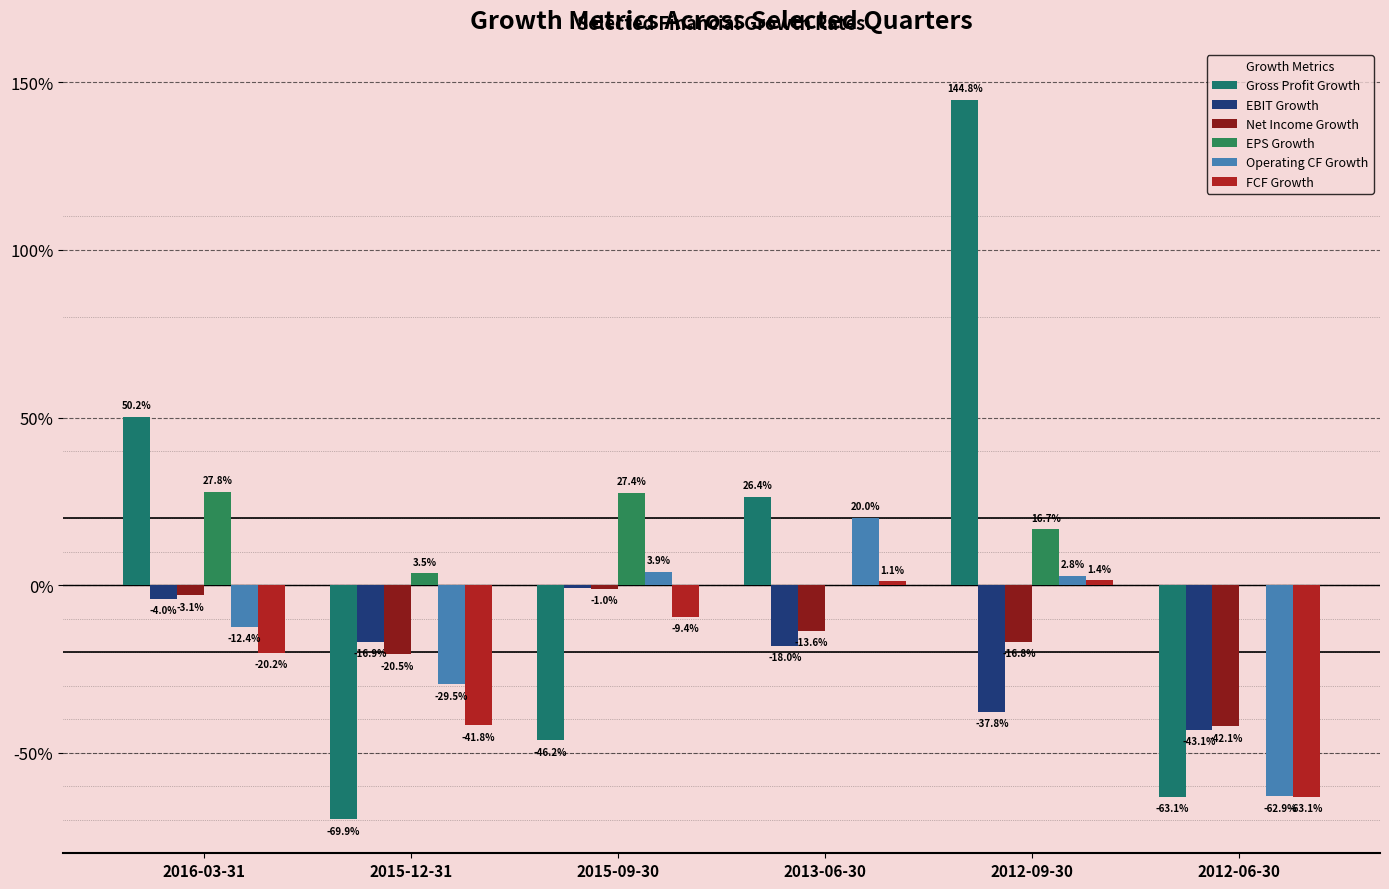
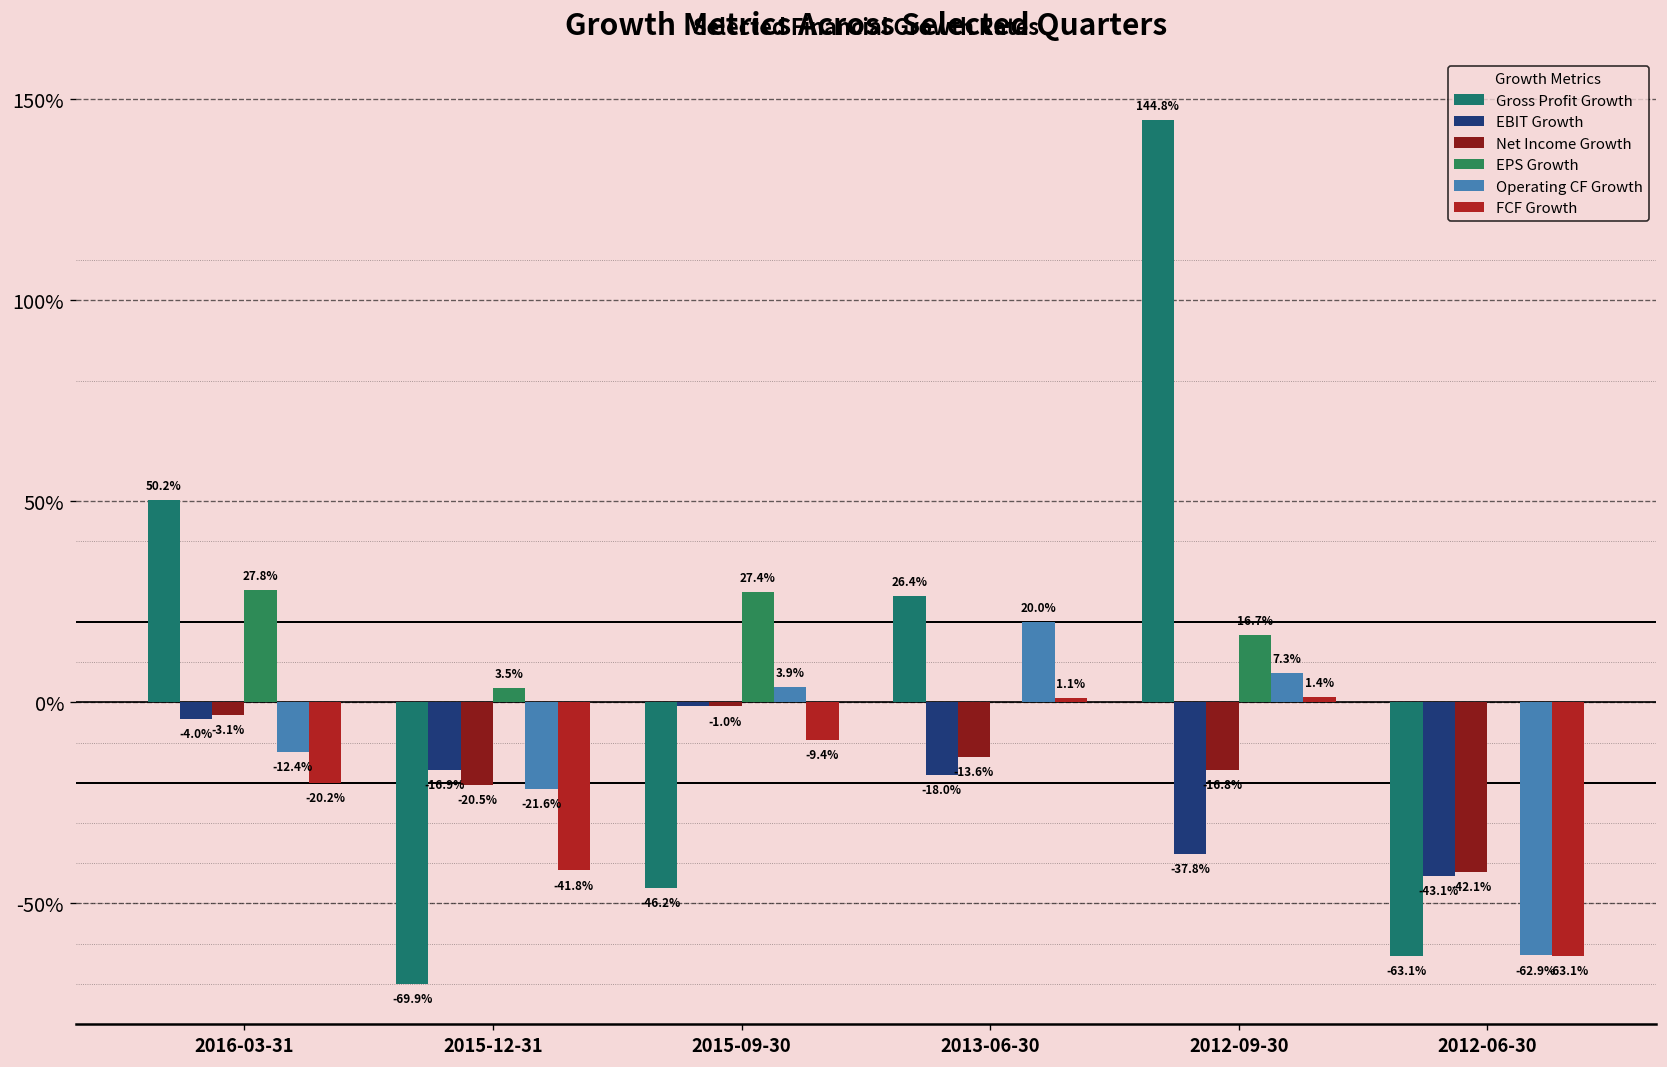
  {
    "EBIT Growth": {
      "2016-03-31": "-4.0%",
      "2015-12-31": "-16.9%",
      "2013-06-30": "-18.0%",
      "2012-09-30": "-37.8%",
      "2012-06-30": "-43.1%"
    },
    "Operating CF Growth": {
      "2016-03-31": "-12.4%",
-     "2015-12-31": "-29.5%",
+     "2015-12-31": "-21.6%",
      "2015-09-30": "3.9%",
      "2013-06-30": "20.0%",
-     "2012-09-30": "2.8%"
+     "2012-09-30": "7.3%"
    }
  }
